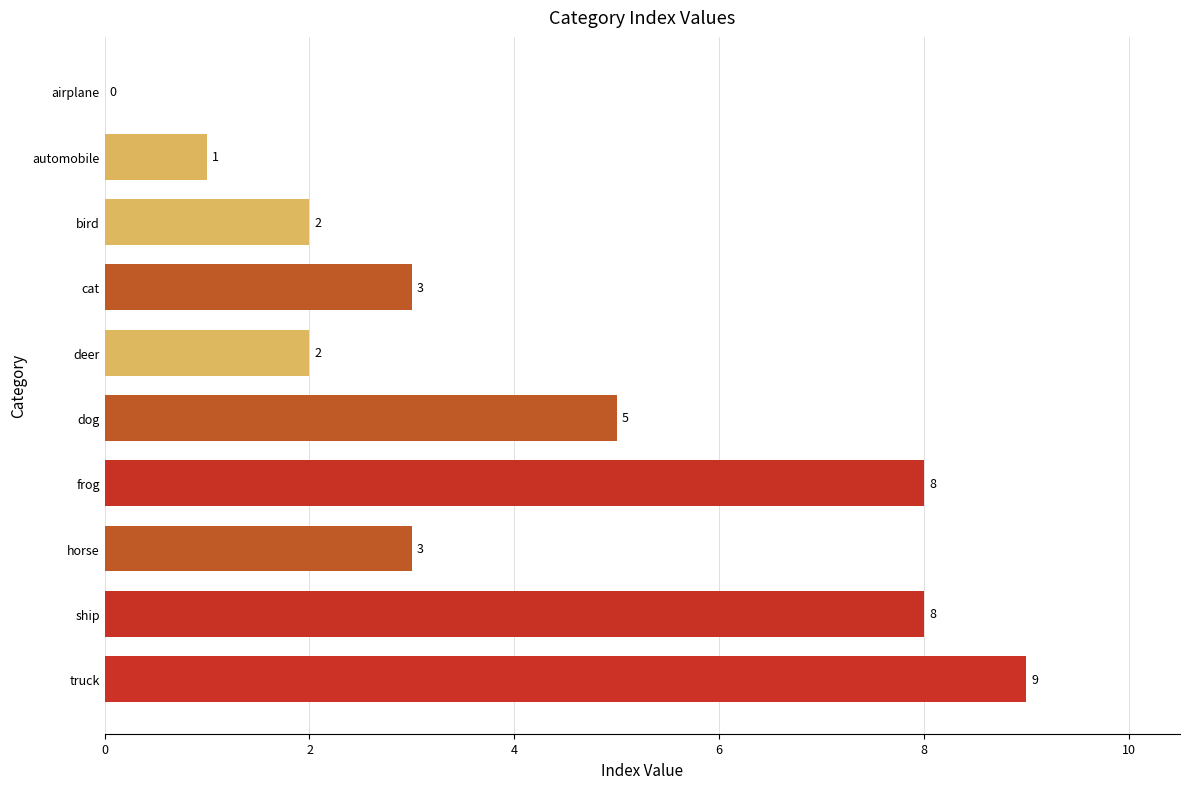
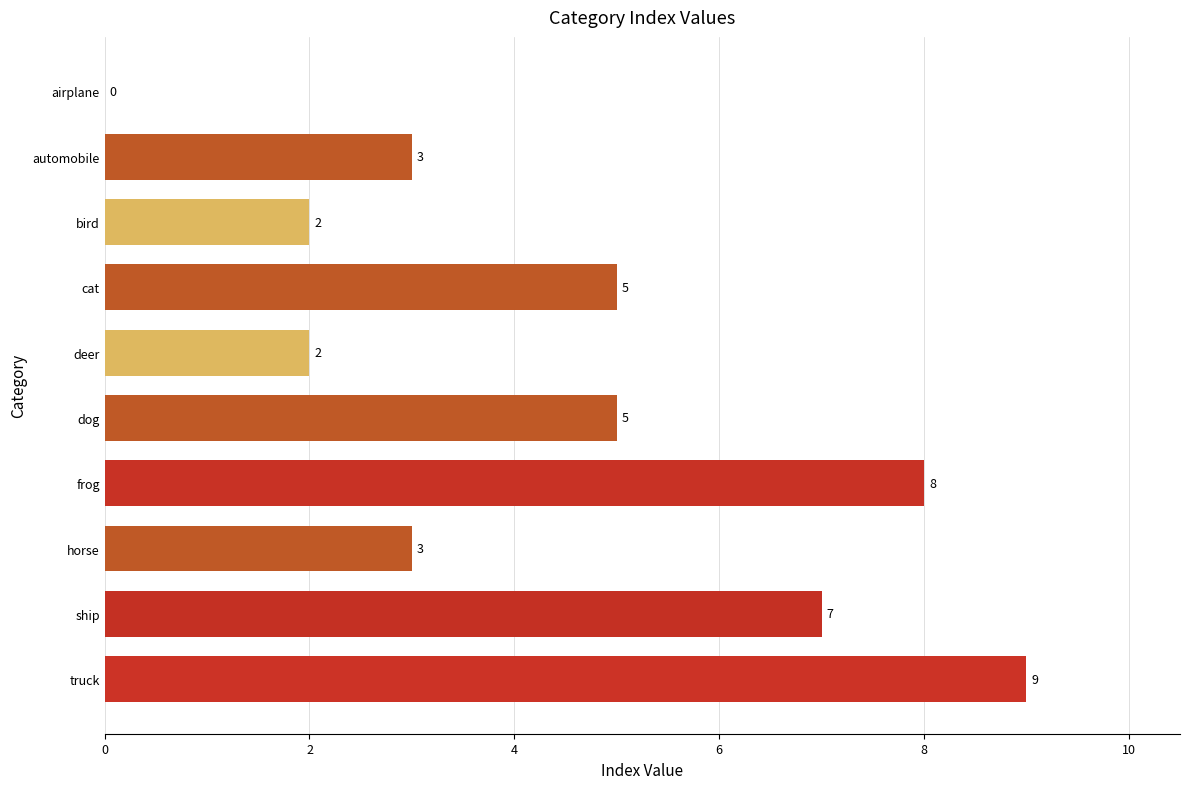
  {
    "airplane": 0,
-   "automobile": 1,
+   "automobile": 3,
    "bird": 2,
-   "cat": 3,
+   "cat": 5,
    "deer": 2,
    "dog": 5,
    "frog": 8,
    "horse": 3,
-   "ship": 8,
+   "ship": 7,
    "truck": 9
  }
